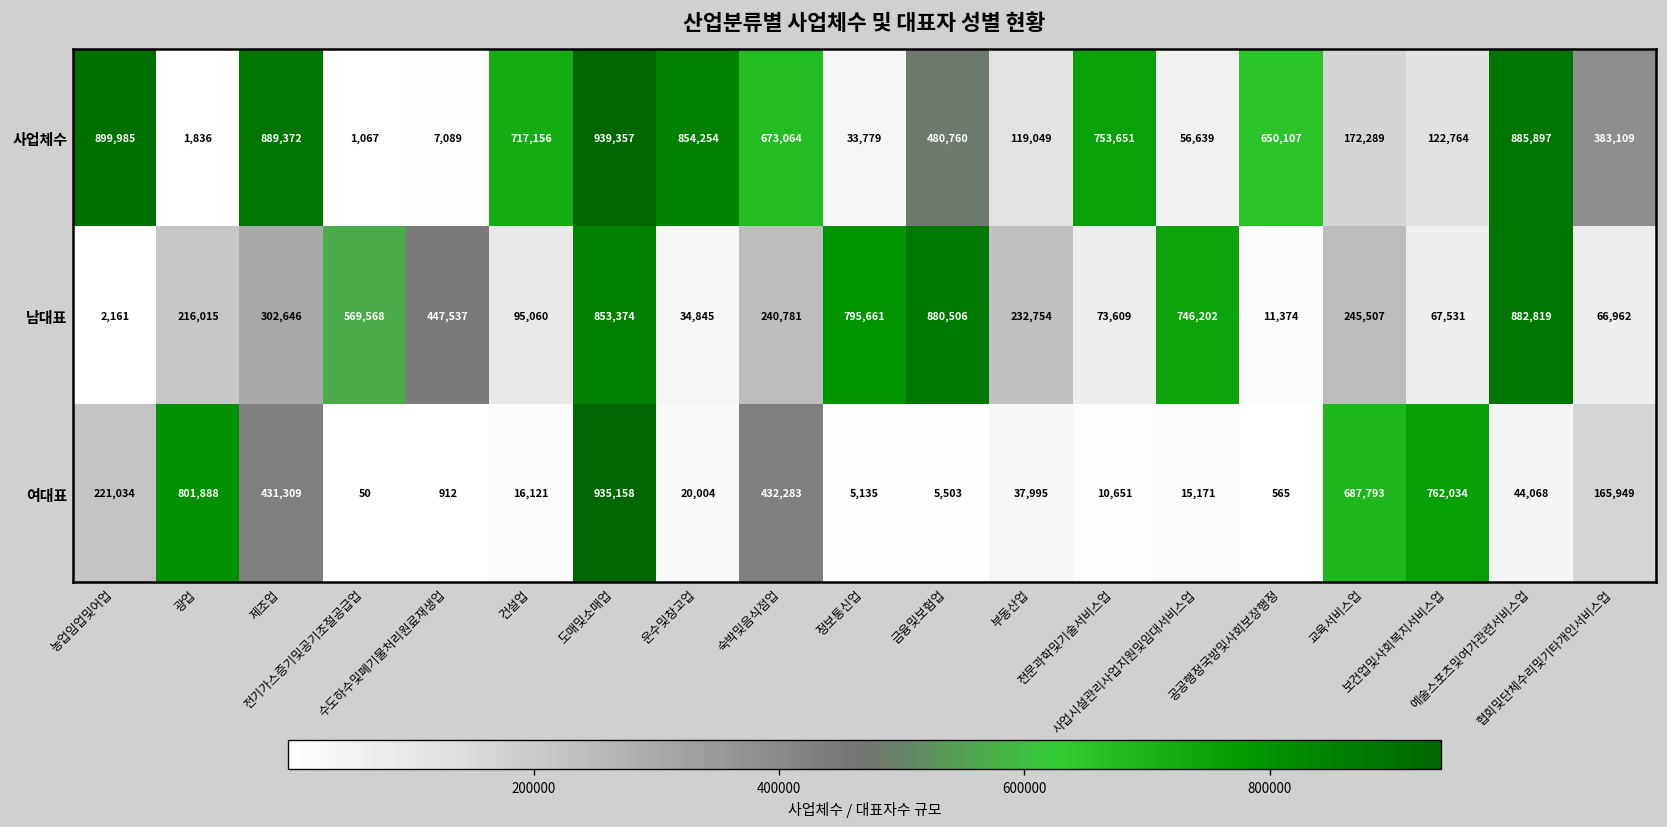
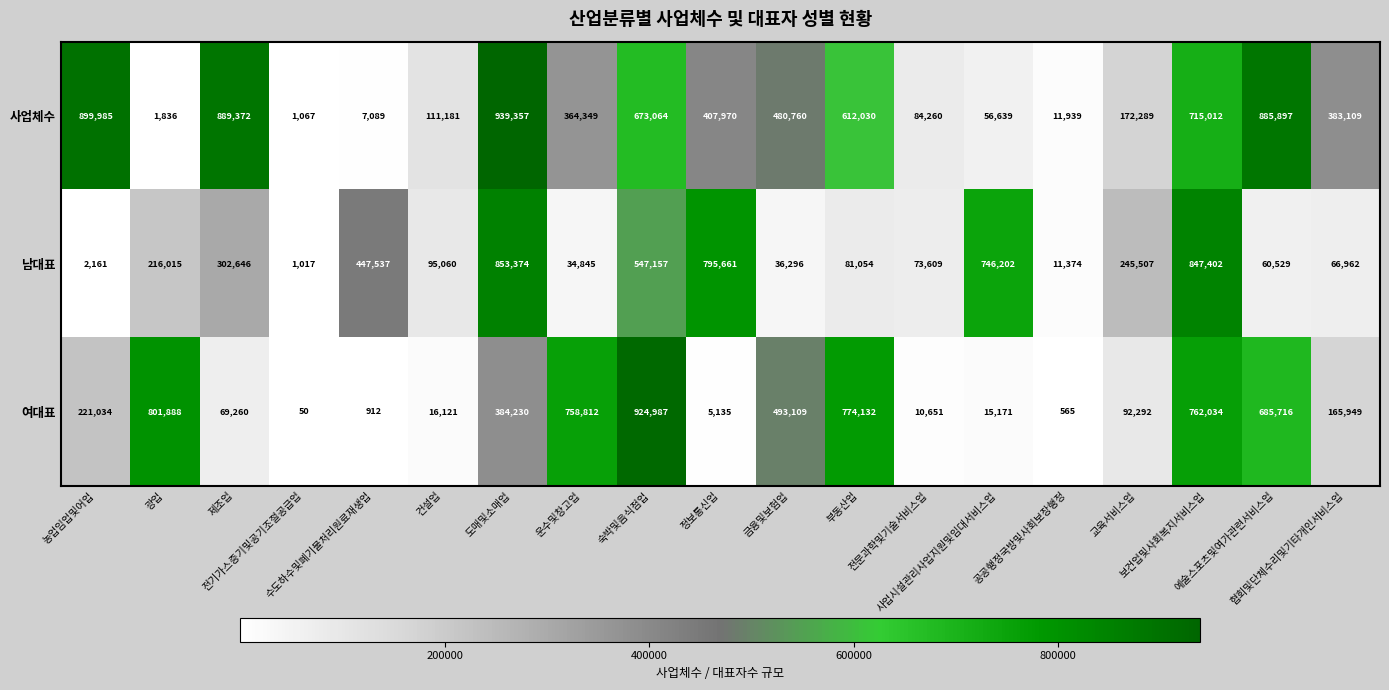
  {
    "사업체수": {
      "농업임업및어업": "899,985",
      "광업": "1,836",
      "제조업": "889,372",
      "전기가스증기및공기조절공급업": "1,067",
      "수도하수및폐기물처리원료재생업": "7,089",
-     "건설업": "717,156",
+     "건설업": "111,181",
      "도매및소매업": "939,357",
-     "운수및창고업": "854,254",
+     "운수및창고업": "364,349",
      "숙박및음식점업": "673,064",
-     "정보통신업": "33,779",
+     "정보통신업": "407,970",
      "금융및보험업": "480,760",
-     "부동산업": "119,049",
-     "전문과학및기술서비스업": "753,651",
+     "부동산업": "612,030",
+     "전문과학및기술서비스업": "84,260",
      "사업시설관리사업지원및임대서비스업": "56,639",
-     "공공행정국방및사회보장행정": "650,107",
+     "공공행정국방및사회보장행정": "11,939",
      "교육서비스업": "172,289",
-     "보건업및사회복지서비스업": "122,764",
+     "보건업및사회복지서비스업": "715,012",
      "예술스포츠및여가관련서비스업": "885,897",
      "협회및단체수리및기타개인서비스업": "383,109"
    },
    "남대표": {
      "농업임업및어업": "2,161",
      "광업": "216,015",
      "제조업": "302,646",
-     "전기가스증기및공기조절공급업": "569,568",
+     "전기가스증기및공기조절공급업": "1,017",
      "수도하수및폐기물처리원료재생업": "447,537",
      "건설업": "95,060",
      "도매및소매업": "853,374",
      "운수및창고업": "34,845",
-     "숙박및음식점업": "240,781",
+     "숙박및음식점업": "547,157",
      "정보통신업": "795,661",
-     "금융및보험업": "880,506",
-     "부동산업": "232,754",
+     "금융및보험업": "36,296",
+     "부동산업": "81,054",
      "전문과학및기술서비스업": "73,609",
      "사업시설관리사업지원및임대서비스업": "746,202",
      "공공행정국방및사회보장행정": "11,374",
      "교육서비스업": "245,507",
-     "보건업및사회복지서비스업": "67,531",
-     "예술스포츠및여가관련서비스업": "882,819",
+     "보건업및사회복지서비스업": "847,402",
+     "예술스포츠및여가관련서비스업": "60,529",
      "협회및단체수리및기타개인서비스업": "66,962"
    },
    "여대표": {
      "농업임업및어업": "221,034",
      "광업": "801,888",
-     "제조업": "431,309",
+     "제조업": "69,260",
      "전기가스증기및공기조절공급업": "50",
      "수도하수및폐기물처리원료재생업": "912",
      "건설업": "16,121",
-     "도매및소매업": "935,158",
-     "운수및창고업": "20,004",
-     "숙박및음식점업": "432,283",
+     "도매및소매업": "384,230",
+     "운수및창고업": "758,812",
+     "숙박및음식점업": "924,987",
      "정보통신업": "5,135",
-     "금융및보험업": "5,503",
-     "부동산업": "37,995",
+     "금융및보험업": "493,109",
+     "부동산업": "774,132",
      "전문과학및기술서비스업": "10,651",
      "사업시설관리사업지원및임대서비스업": "15,171",
      "공공행정국방및사회보장행정": "565",
-     "교육서비스업": "687,793",
+     "교육서비스업": "92,292",
      "보건업및사회복지서비스업": "762,034",
-     "예술스포츠및여가관련서비스업": "44,068",
+     "예술스포츠및여가관련서비스업": "685,716",
      "협회및단체수리및기타개인서비스업": "165,949"
    }
  }
